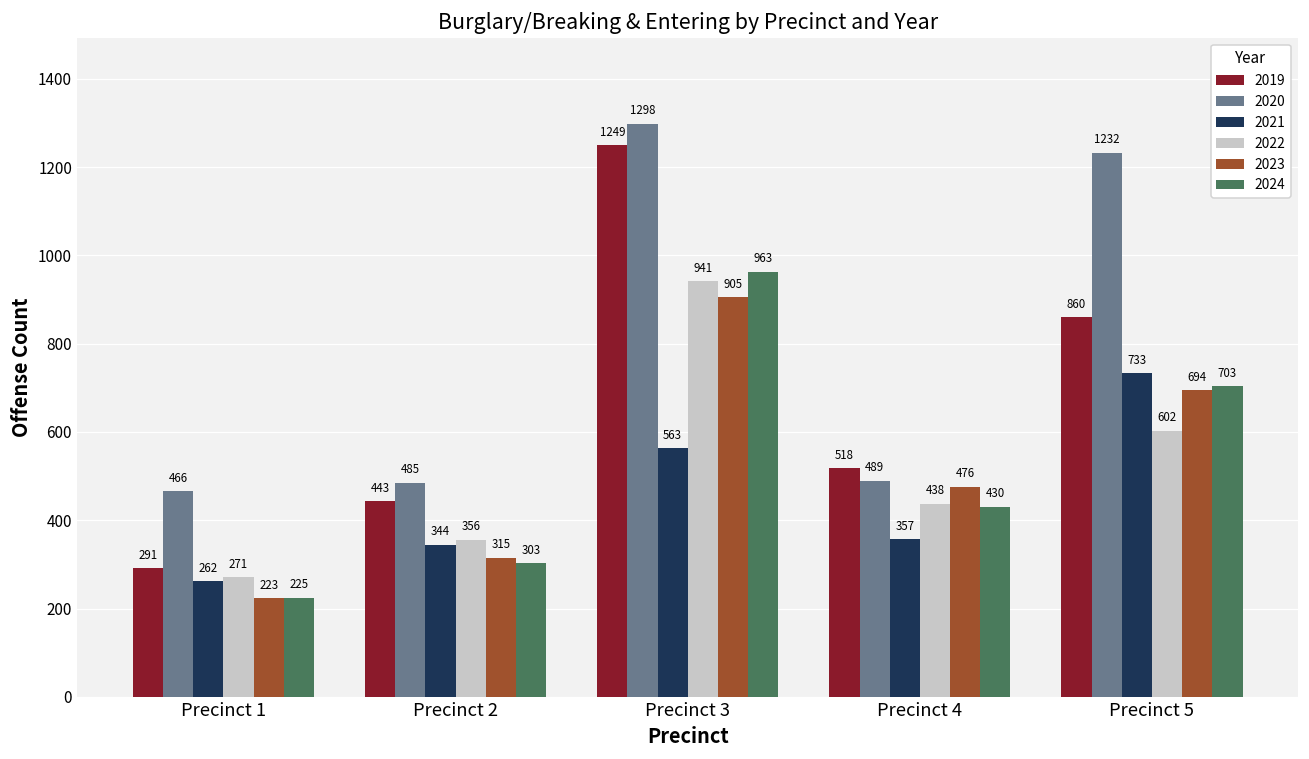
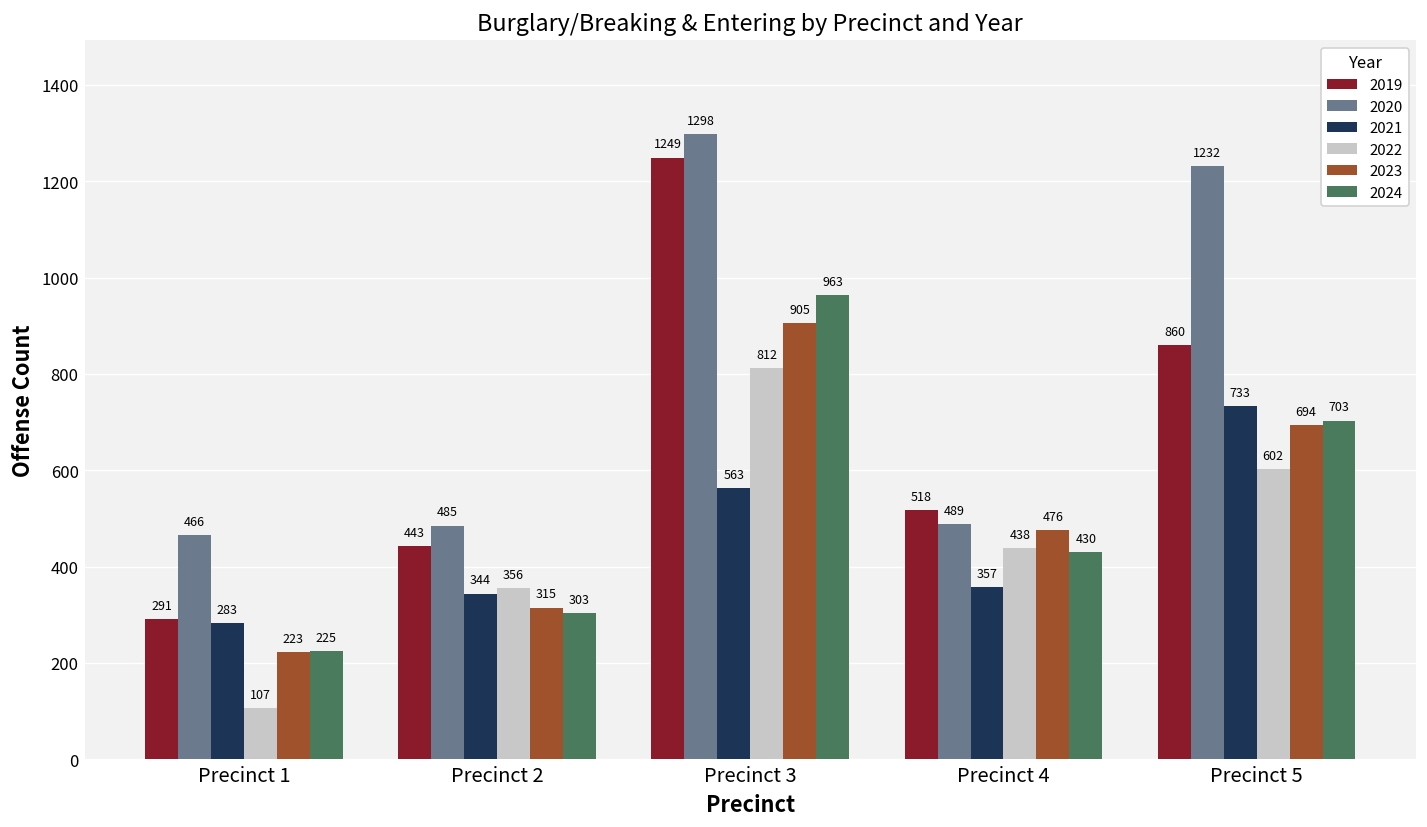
  {
    "2021": {
-     "Precinct 1": 262,
+     "Precinct 1": 283,
      "Precinct 2": 344,
      "Precinct 3": 563,
      "Precinct 4": 357,
      "Precinct 5": 733
    },
    "2022": {
-     "Precinct 1": 271,
+     "Precinct 1": 107,
      "Precinct 2": 356,
-     "Precinct 3": 941,
+     "Precinct 3": 812,
      "Precinct 4": 438,
      "Precinct 5": 602
    }
  }
